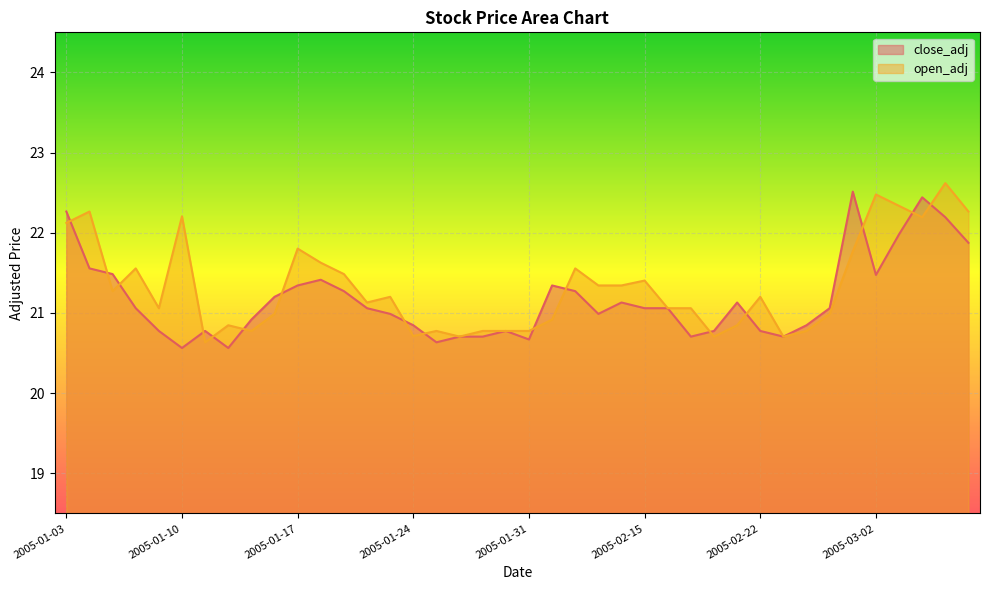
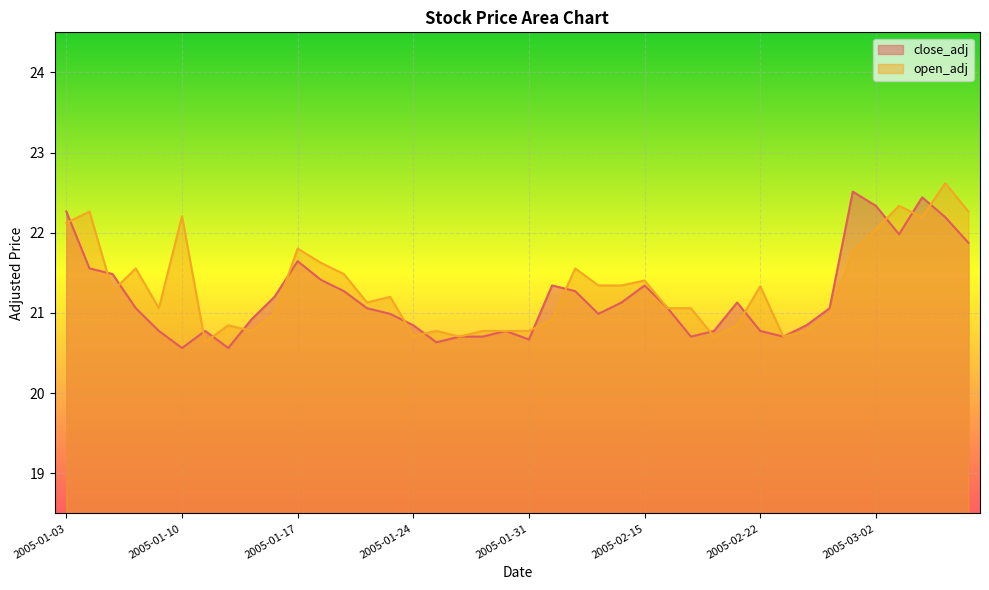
  {
    "close_adj": {
      "2005-01-03": 22.3,
      "2005-01-10": 20.6,
-     "2005-01-17": 21.3,
+     "2005-01-17": 21.6,
      "2005-01-24": 20.8,
      "2005-01-31": 20.7,
-     "2005-02-15": 21.1,
+     "2005-02-15": 21.3,
      "2005-02-22": 20.8,
-     "2005-03-02": 21.5
+     "2005-03-02": 22.3
    },
    "open_adj": {
      "2005-01-03": 22.1,
      "2005-01-10": 22.2,
      "2005-01-17": 21.8,
      "2005-01-24": 20.7,
      "2005-01-31": 20.8,
      "2005-02-15": 21.4,
-     "2005-02-22": 21.2,
-     "2005-03-02": 22.5
+     "2005-02-22": 21.3,
+     "2005-03-02": 22.0
    }
  }
